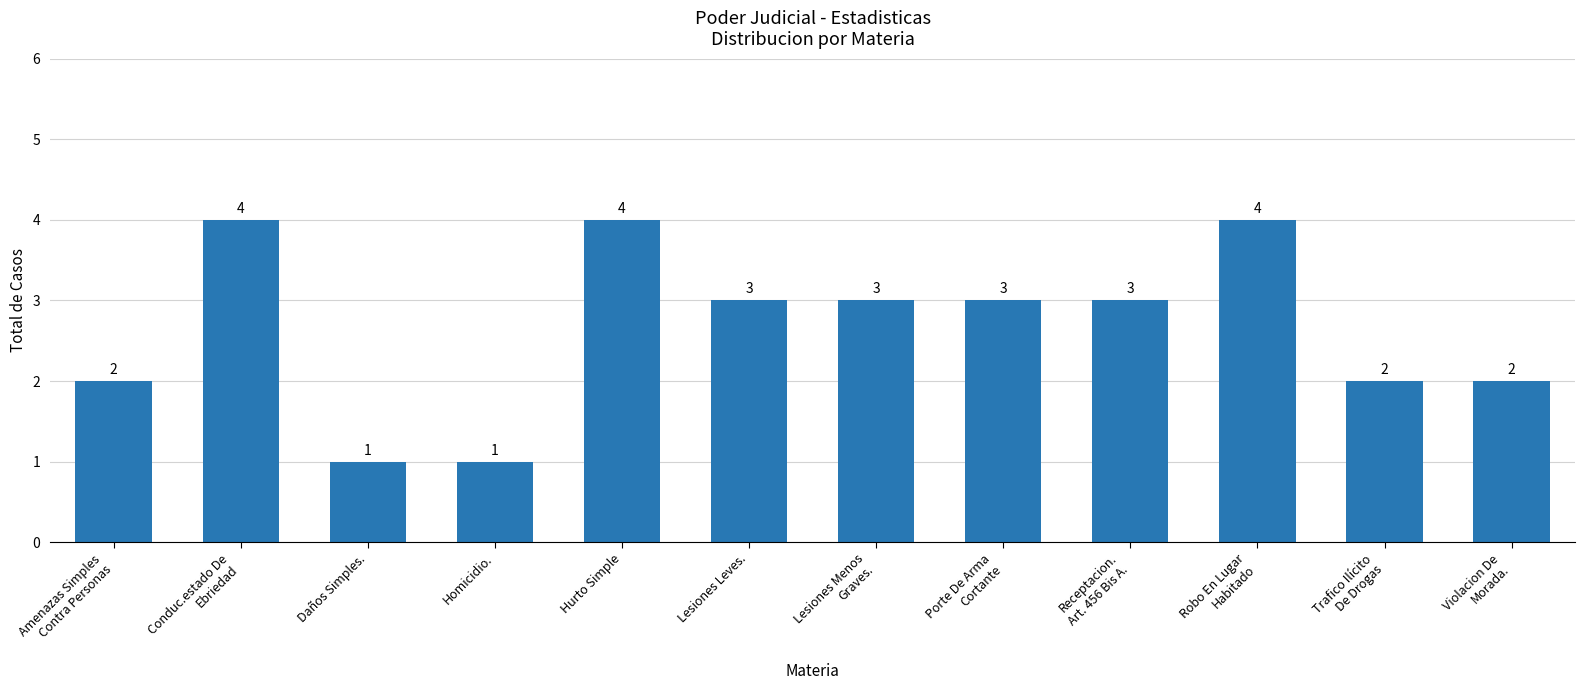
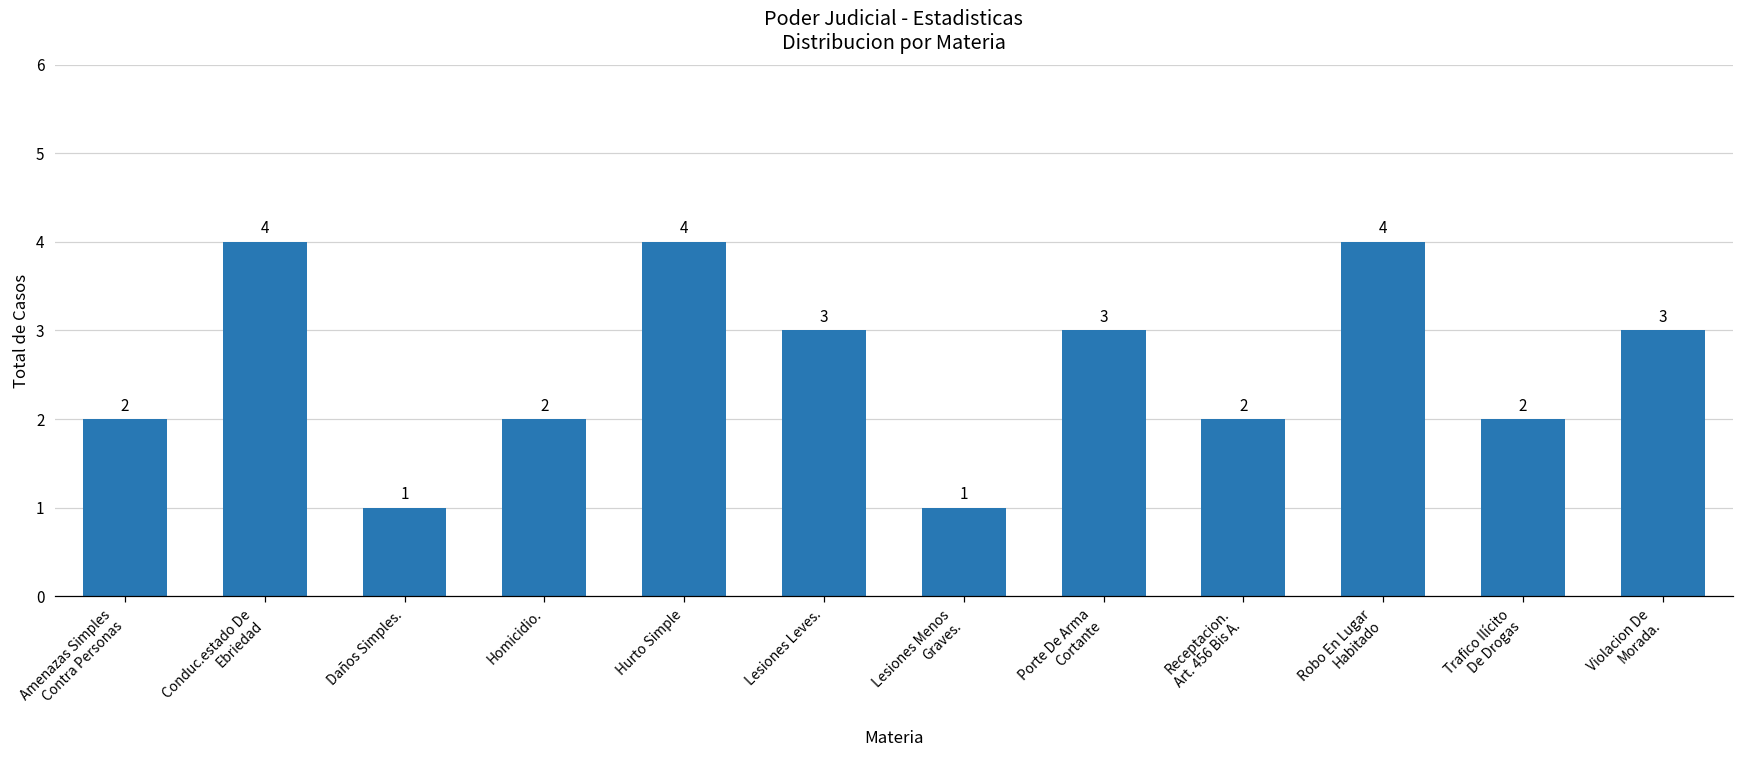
  {
    "Amenazas Simples Contra Personas": 2,
    "Conduc.estado De Ebriedad": 4,
    "Daños Simples.": 1,
-   "Homicidio.": 1,
+   "Homicidio.": 2,
    "Hurto Simple": 4,
    "Lesiones Leves.": 3,
-   "Lesiones Menos Graves.": 3,
+   "Lesiones Menos Graves.": 1,
    "Porte De Arma Cortante": 3,
-   "Receptacion. Art. 456 Bis A.": 3,
+   "Receptacion. Art. 456 Bis A.": 2,
    "Robo En Lugar Habitado": 4,
    "Trafico Ilícito De Drogas": 2,
-   "Violacion De Morada.": 2
+   "Violacion De Morada.": 3
  }
